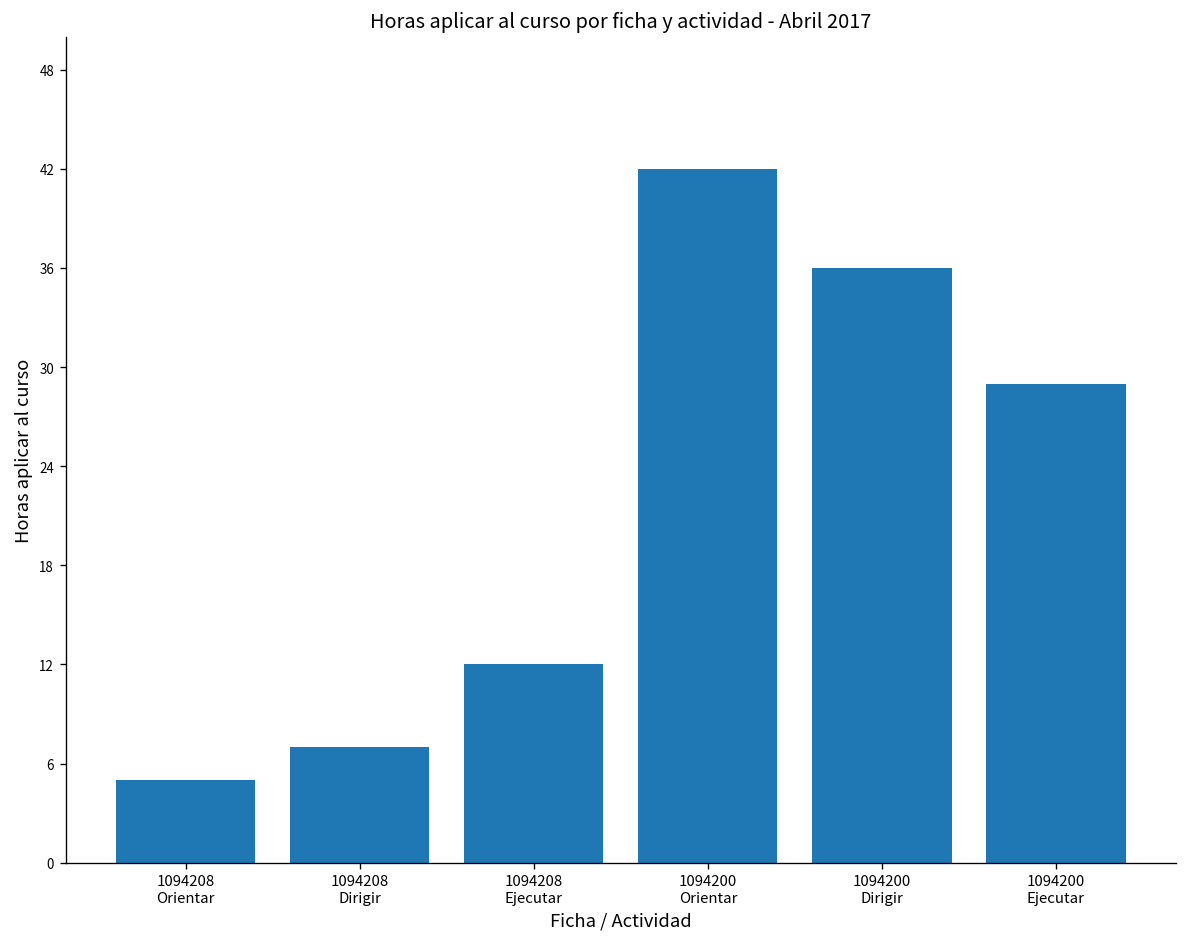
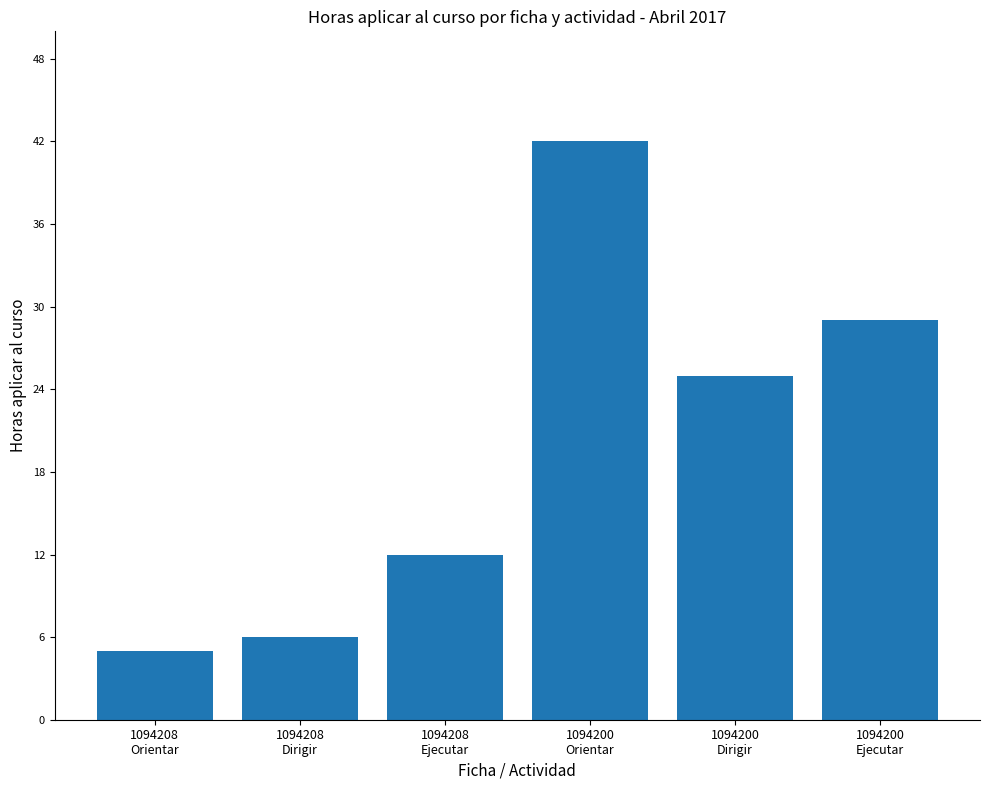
  {
    "1094208 Orientar": 5,
-   "1094208 Dirigir": 7,
+   "1094208 Dirigir": 6,
    "1094208 Ejecutar": 12,
    "1094200 Orientar": 42,
-   "1094200 Dirigir": 36,
+   "1094200 Dirigir": 25,
    "1094200 Ejecutar": 29
  }
